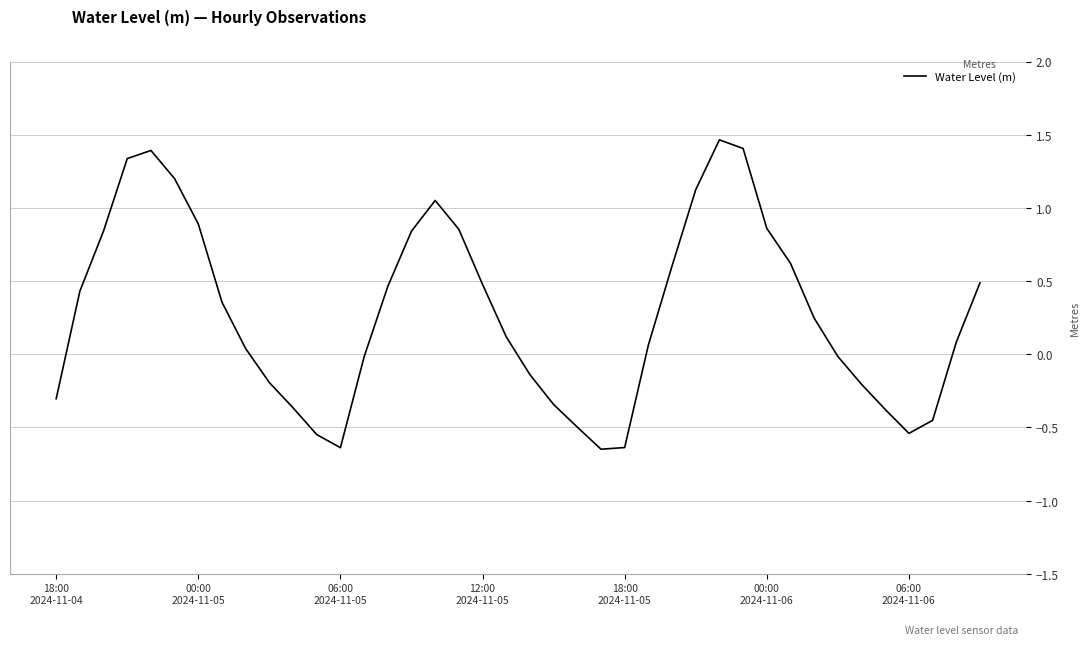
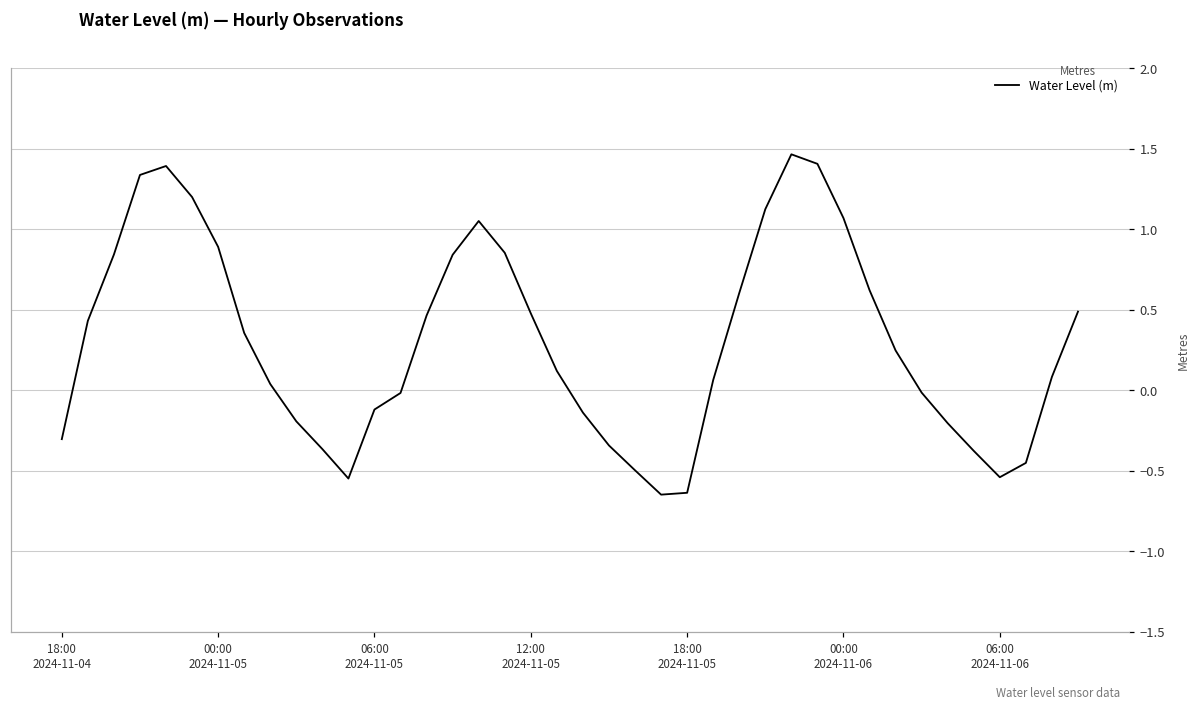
  {
    "18:00 2024-11-04": -0.30,
    "00:00 2024-11-05": 0.89,
-   "06:00 2024-11-05": -0.64,
+   "06:00 2024-11-05": -0.12,
    "12:00 2024-11-05": 0.48,
    "18:00 2024-11-05": -0.64,
-   "00:00 2024-11-06": 0.86,
+   "00:00 2024-11-06": 1.07,
    "06:00 2024-11-06": -0.54
  }
